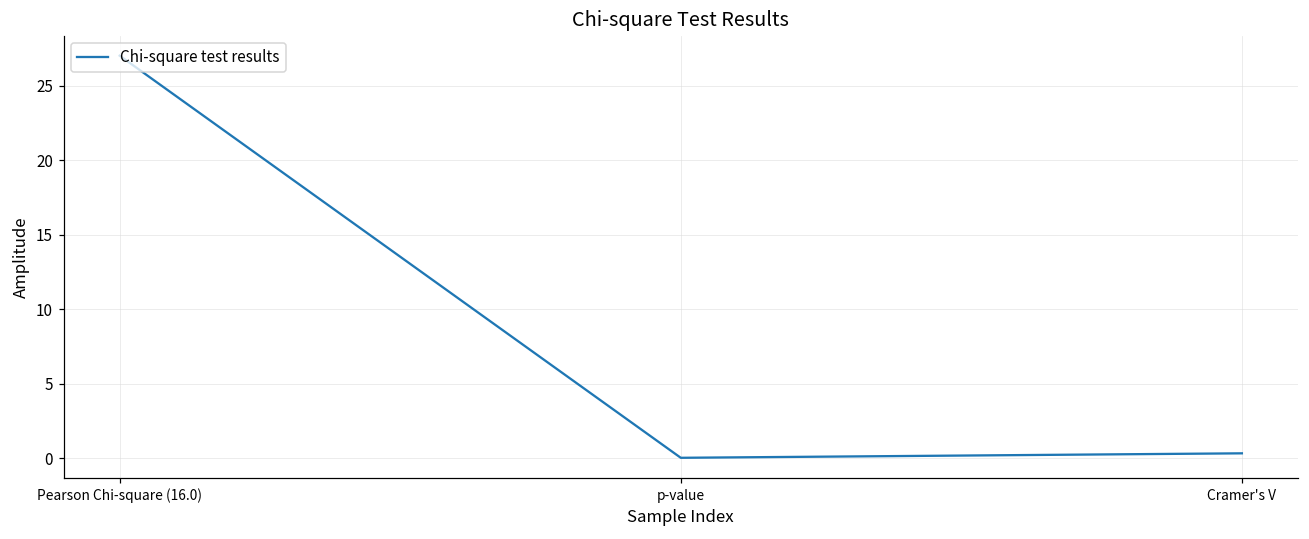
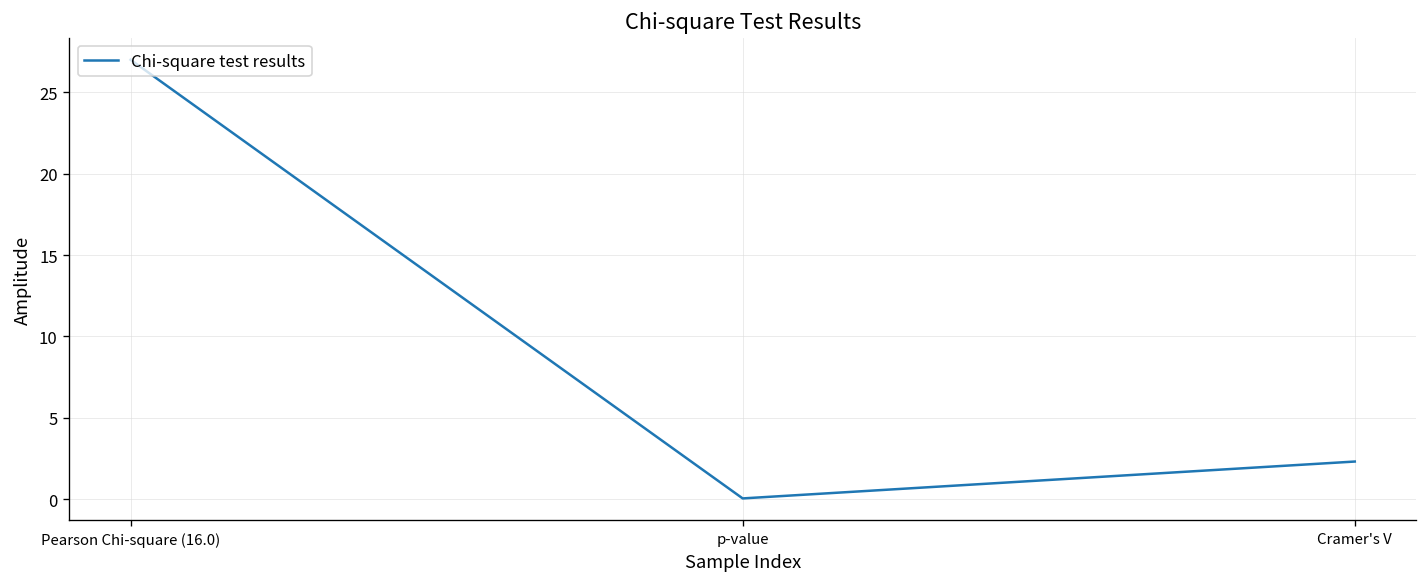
  {
    "p-value": 0.0,
-   "Cramer's V": 0.3
+   "Cramer's V": 2.3
  }
